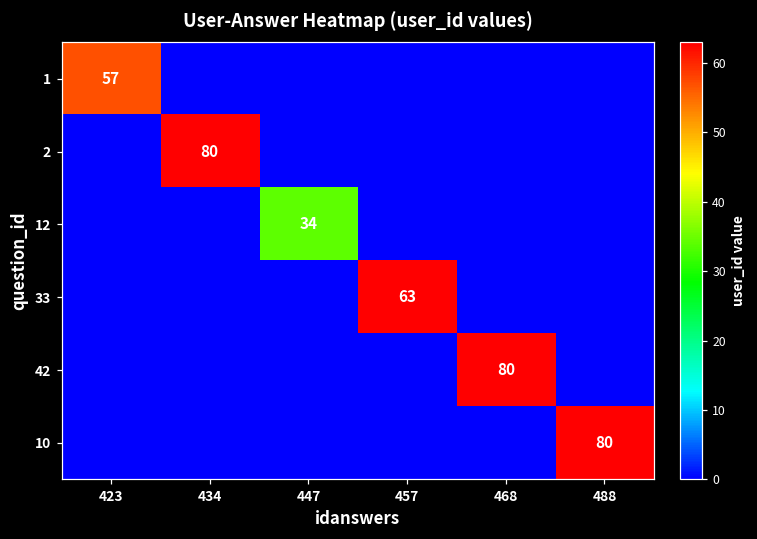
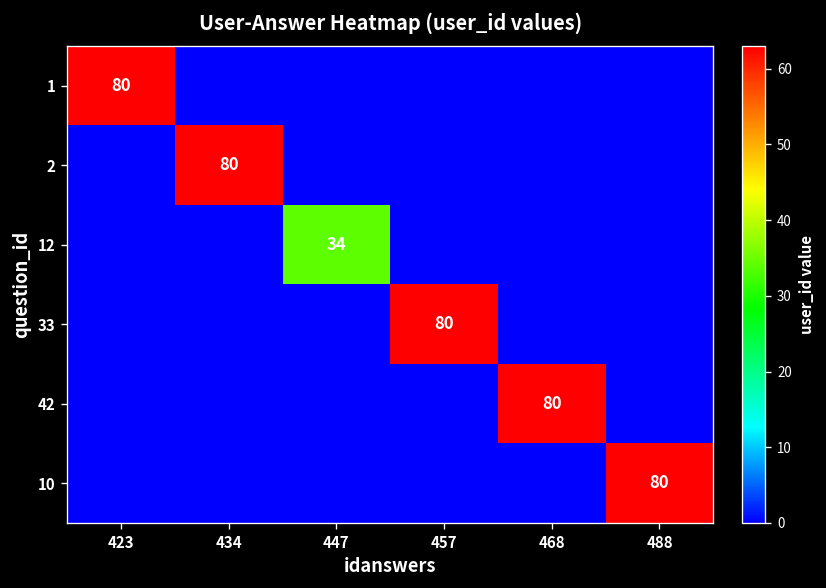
  {
    "1": {
-     "423": 57
+     "423": 80
    },
    "2": {
      "434": 80
    },
    "12": {
      "447": 34
    },
    "33": {
-     "457": 63
+     "457": 80
    },
    "42": {
      "468": 80
    },
    "10": {
      "488": 80
    }
  }
